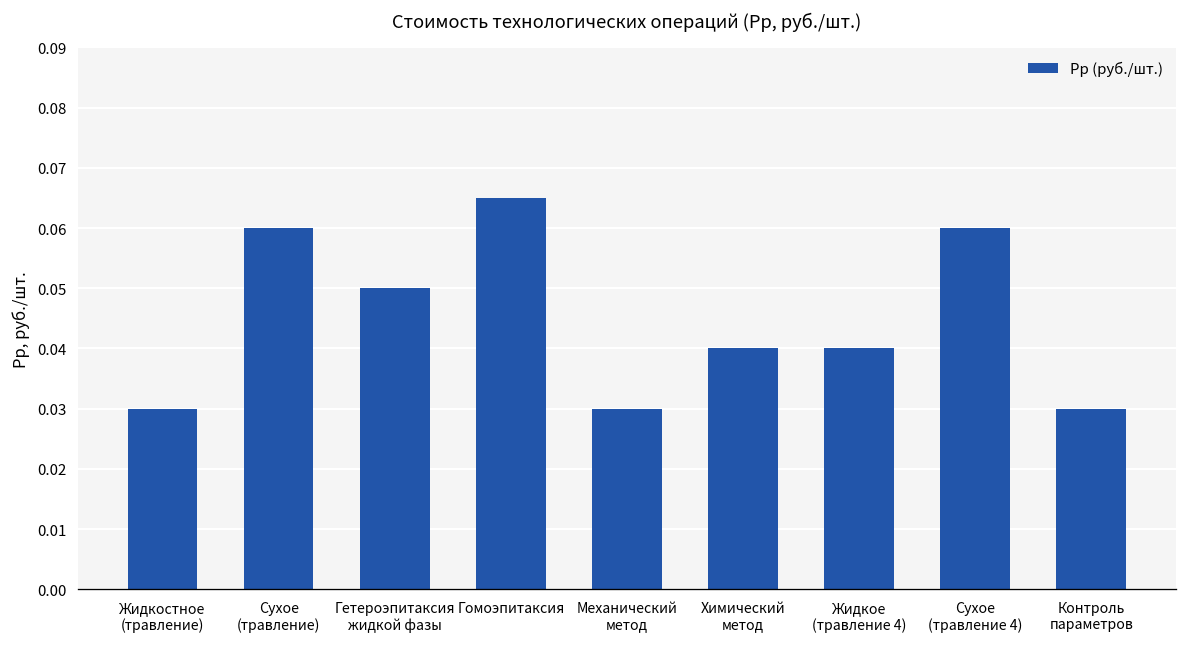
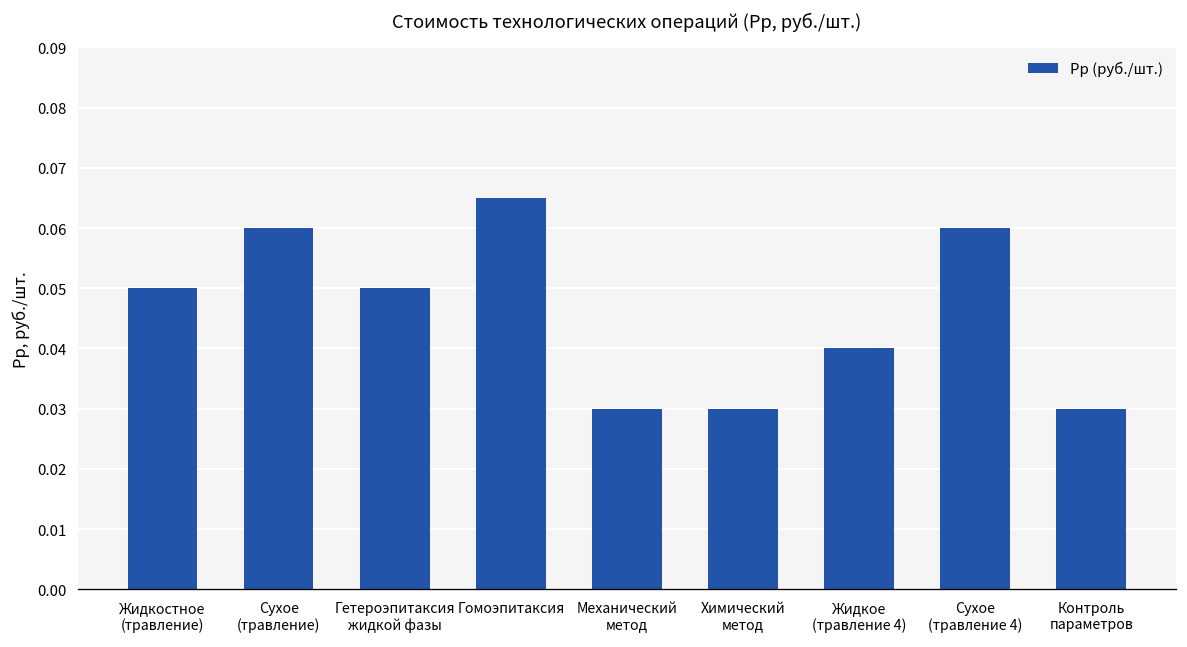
  {
-   "Жидкостное (травление)": 0.03,
+   "Жидкостное (травление)": 0.05,
    "Сухое (травление)": 0.06,
    "Гетероэпитаксия жидкой фазы": 0.05,
    "Гомоэпитаксия": 0.065,
    "Механический метод": 0.03,
-   "Химический метод": 0.04,
+   "Химический метод": 0.03,
    "Жидкое (травление 4)": 0.04,
    "Сухое (травление 4)": 0.06,
    "Контроль параметров": 0.03
  }
